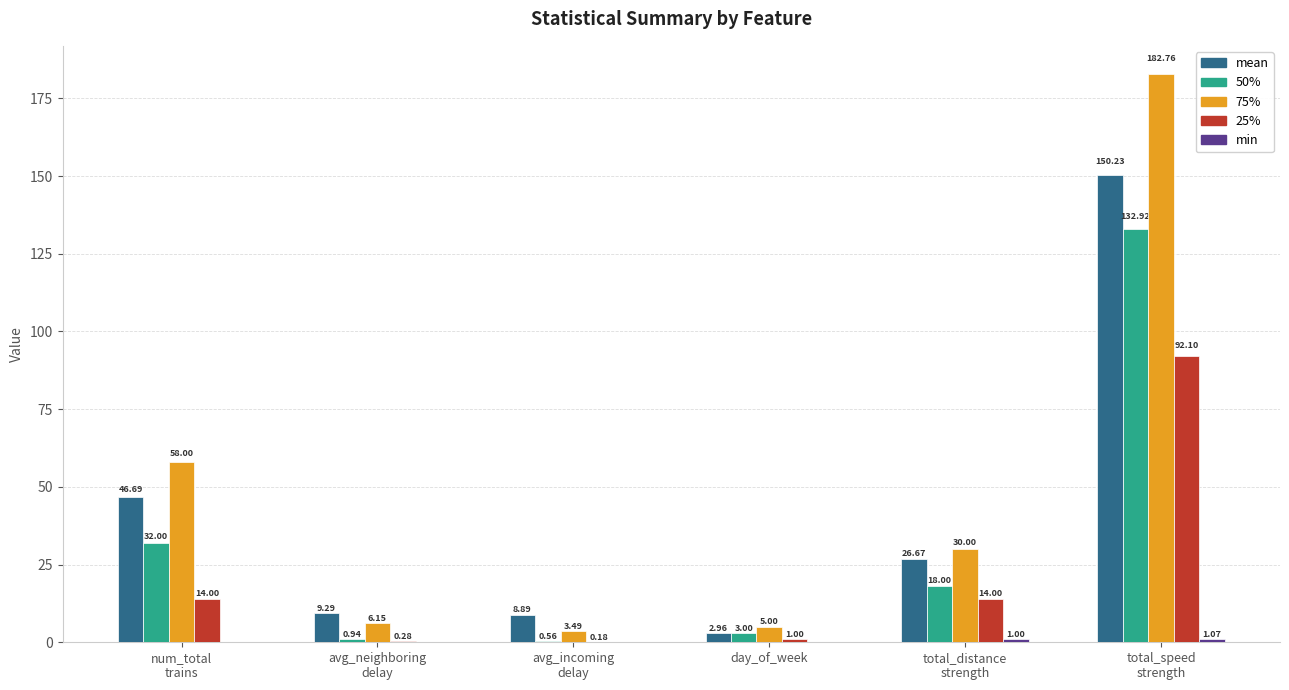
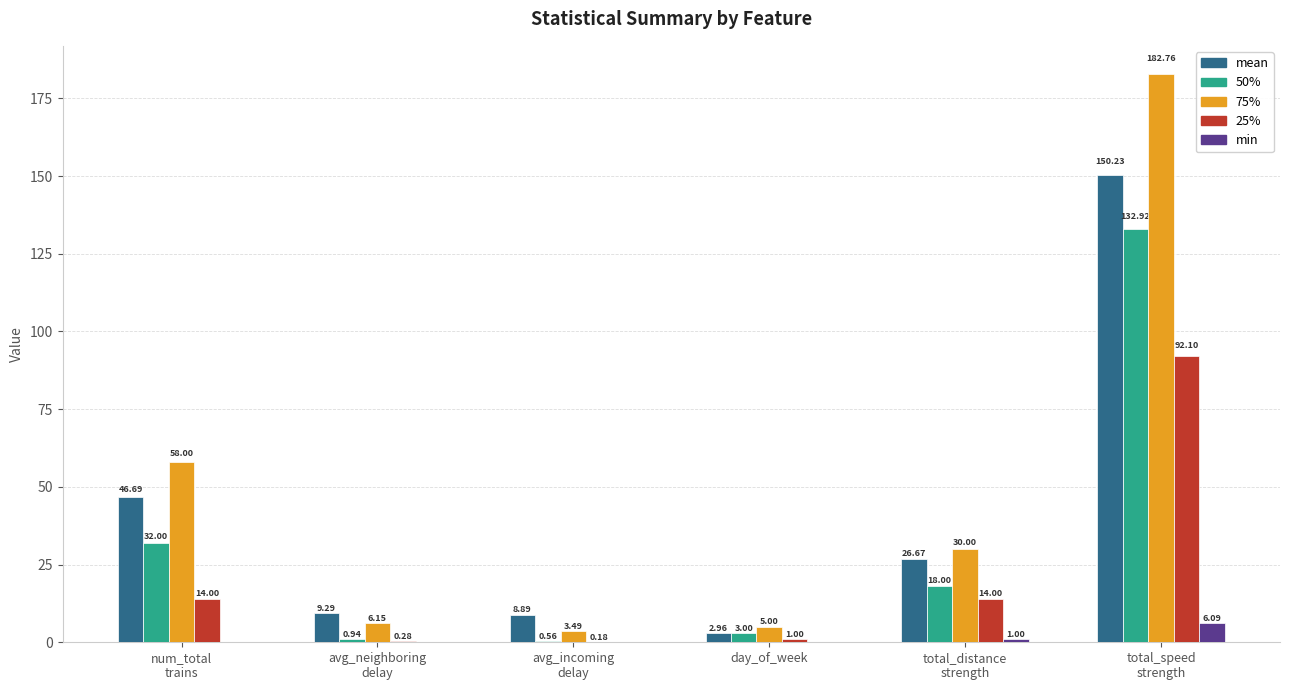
  {
    "mean": {
      "num_total trains": 46.69,
      "avg_neighboring delay": 9.29,
      "avg_incoming delay": 8.89,
      "day_of_week": 2.96,
      "total_distance strength": 26.67,
      "total_speed strength": 150.23
    },
    "50%": {
      "num_total trains": 32.00,
      "avg_neighboring delay": 0.94,
      "avg_incoming delay": 0.56,
      "day_of_week": 3.00,
      "total_distance strength": 18.00,
      "total_speed strength": 132.92
    },
    "75%": {
      "num_total trains": 58.00,
      "avg_neighboring delay": 6.15,
      "avg_incoming delay": 3.49,
      "day_of_week": 5.00,
      "total_distance strength": 30.00,
      "total_speed strength": 182.76
    },
    "25%": {
      "num_total trains": 14.00,
      "avg_neighboring delay": 0.28,
      "avg_incoming delay": 0.18,
      "day_of_week": 1.00,
      "total_distance strength": 14.00,
      "total_speed strength": 92.10
    },
    "min": {
      "total_distance strength": 1.00,
-     "total_speed strength": 1.07
+     "total_speed strength": 6.09
    }
  }
